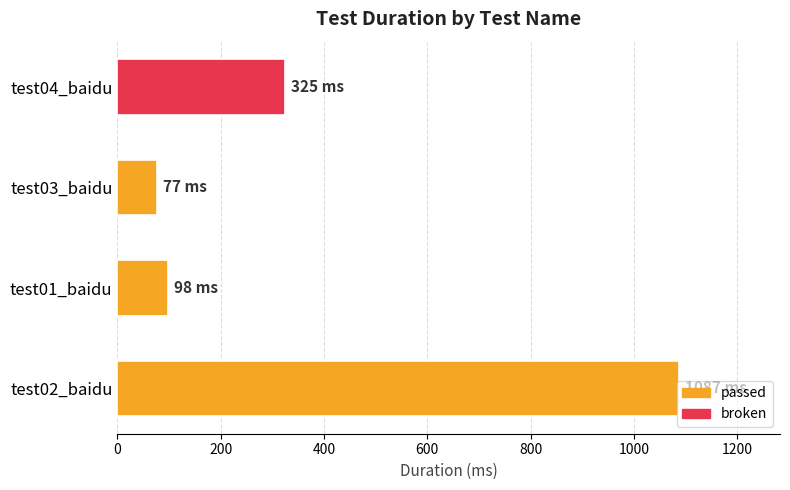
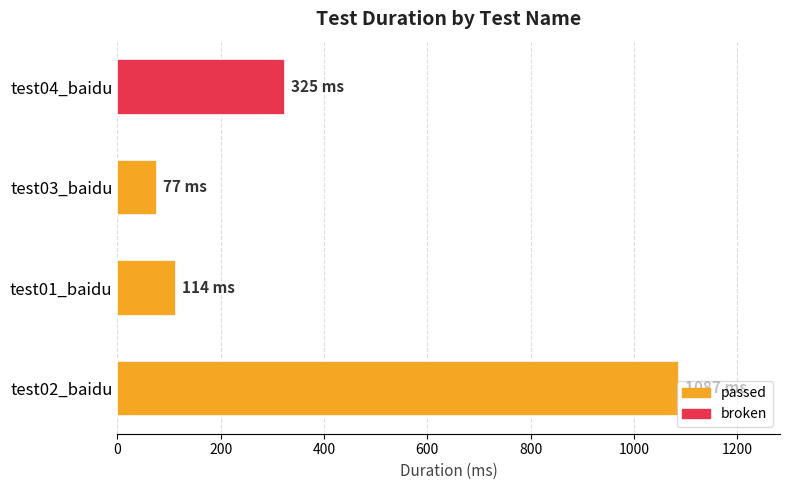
  {
    "test04_baidu": 325,
    "test03_baidu": 77,
-   "test01_baidu": 98
+   "test01_baidu": 114
  }
